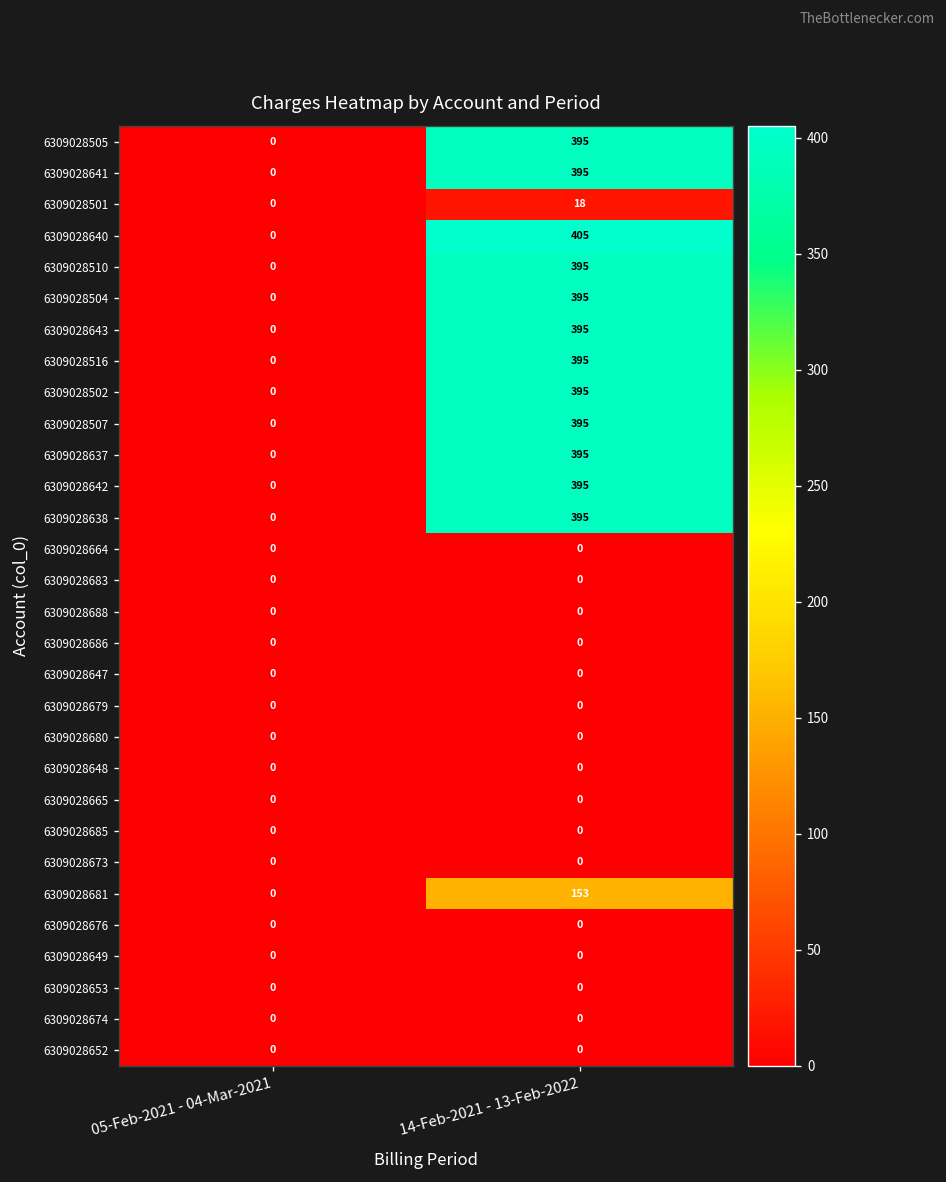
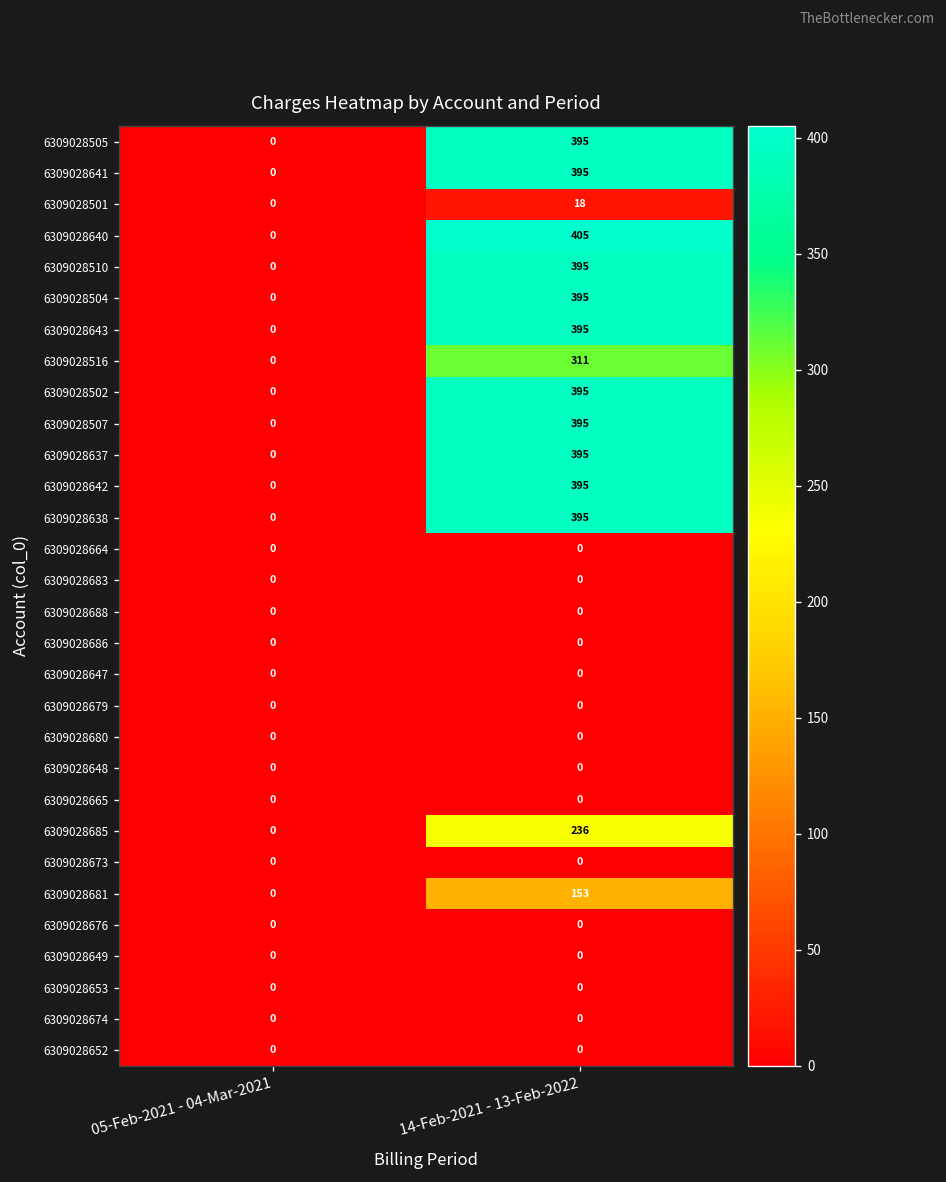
  {
    "6309028505": {
      "05-Feb-2021 - 04-Mar-2021": 0,
      "14-Feb-2021 - 13-Feb-2022": 395
    },
    "6309028641": {
      "05-Feb-2021 - 04-Mar-2021": 0,
      "14-Feb-2021 - 13-Feb-2022": 395
    },
    "6309028501": {
      "05-Feb-2021 - 04-Mar-2021": 0,
      "14-Feb-2021 - 13-Feb-2022": 18
    },
    "6309028640": {
      "05-Feb-2021 - 04-Mar-2021": 0,
      "14-Feb-2021 - 13-Feb-2022": 405
    },
    "6309028510": {
      "05-Feb-2021 - 04-Mar-2021": 0,
      "14-Feb-2021 - 13-Feb-2022": 395
    },
    "6309028504": {
      "05-Feb-2021 - 04-Mar-2021": 0,
      "14-Feb-2021 - 13-Feb-2022": 395
    },
    "6309028643": {
      "05-Feb-2021 - 04-Mar-2021": 0,
      "14-Feb-2021 - 13-Feb-2022": 395
    },
    "6309028516": {
      "05-Feb-2021 - 04-Mar-2021": 0,
-     "14-Feb-2021 - 13-Feb-2022": 395
+     "14-Feb-2021 - 13-Feb-2022": 311
    },
    "6309028502": {
      "05-Feb-2021 - 04-Mar-2021": 0,
      "14-Feb-2021 - 13-Feb-2022": 395
    },
    "6309028507": {
      "05-Feb-2021 - 04-Mar-2021": 0,
      "14-Feb-2021 - 13-Feb-2022": 395
    },
    "6309028637": {
      "05-Feb-2021 - 04-Mar-2021": 0,
      "14-Feb-2021 - 13-Feb-2022": 395
    },
    "6309028642": {
      "05-Feb-2021 - 04-Mar-2021": 0,
      "14-Feb-2021 - 13-Feb-2022": 395
    },
    "6309028638": {
      "05-Feb-2021 - 04-Mar-2021": 0,
      "14-Feb-2021 - 13-Feb-2022": 395
    },
    "6309028664": {
      "05-Feb-2021 - 04-Mar-2021": 0,
      "14-Feb-2021 - 13-Feb-2022": 0
    },
    "6309028683": {
      "05-Feb-2021 - 04-Mar-2021": 0,
      "14-Feb-2021 - 13-Feb-2022": 0
    },
    "6309028688": {
      "05-Feb-2021 - 04-Mar-2021": 0,
      "14-Feb-2021 - 13-Feb-2022": 0
    },
    "6309028686": {
      "05-Feb-2021 - 04-Mar-2021": 0,
      "14-Feb-2021 - 13-Feb-2022": 0
    },
    "6309028647": {
      "05-Feb-2021 - 04-Mar-2021": 0,
      "14-Feb-2021 - 13-Feb-2022": 0
    },
    "6309028679": {
      "05-Feb-2021 - 04-Mar-2021": 0,
      "14-Feb-2021 - 13-Feb-2022": 0
    },
    "6309028680": {
      "05-Feb-2021 - 04-Mar-2021": 0,
      "14-Feb-2021 - 13-Feb-2022": 0
    },
    "6309028648": {
      "05-Feb-2021 - 04-Mar-2021": 0,
      "14-Feb-2021 - 13-Feb-2022": 0
    },
    "6309028665": {
      "05-Feb-2021 - 04-Mar-2021": 0,
      "14-Feb-2021 - 13-Feb-2022": 0
    },
    "6309028685": {
      "05-Feb-2021 - 04-Mar-2021": 0,
-     "14-Feb-2021 - 13-Feb-2022": 0
+     "14-Feb-2021 - 13-Feb-2022": 236
    },
    "6309028673": {
      "05-Feb-2021 - 04-Mar-2021": 0,
      "14-Feb-2021 - 13-Feb-2022": 0
    },
    "6309028681": {
      "05-Feb-2021 - 04-Mar-2021": 0,
      "14-Feb-2021 - 13-Feb-2022": 153
    },
    "6309028676": {
      "05-Feb-2021 - 04-Mar-2021": 0,
      "14-Feb-2021 - 13-Feb-2022": 0
    },
    "6309028649": {
      "05-Feb-2021 - 04-Mar-2021": 0,
      "14-Feb-2021 - 13-Feb-2022": 0
    },
    "6309028653": {
      "05-Feb-2021 - 04-Mar-2021": 0,
      "14-Feb-2021 - 13-Feb-2022": 0
    },
    "6309028674": {
      "05-Feb-2021 - 04-Mar-2021": 0,
      "14-Feb-2021 - 13-Feb-2022": 0
    },
    "6309028652": {
      "05-Feb-2021 - 04-Mar-2021": 0,
      "14-Feb-2021 - 13-Feb-2022": 0
    }
  }
